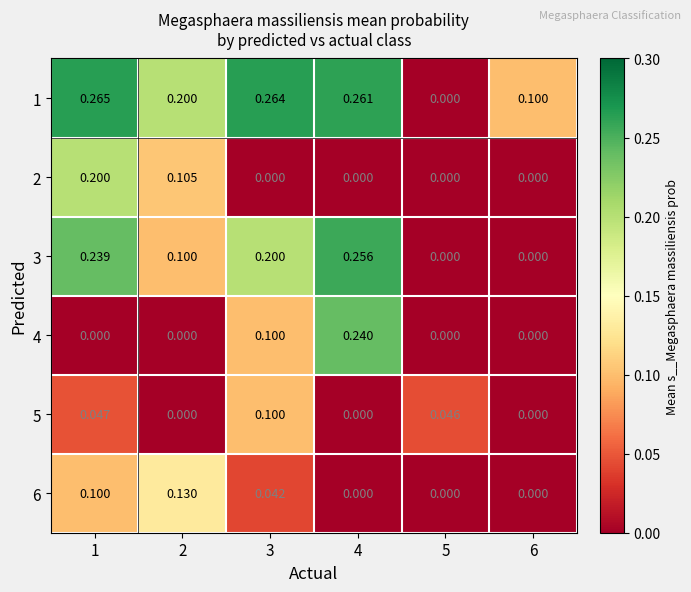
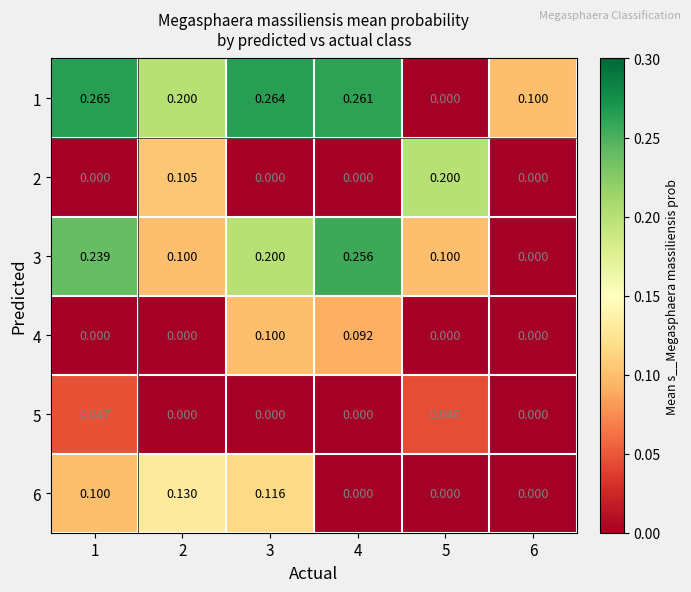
  {
    "1": {
      "1": 0.265,
      "2": 0.200,
      "3": 0.264,
      "4": 0.261,
      "5": 0.000,
      "6": 0.100
    },
    "2": {
-     "1": 0.200,
+     "1": 0.000,
      "2": 0.105,
      "3": 0.000,
      "4": 0.000,
-     "5": 0.000,
+     "5": 0.200,
      "6": 0.000
    },
    "3": {
      "1": 0.239,
      "2": 0.100,
      "3": 0.200,
      "4": 0.256,
-     "5": 0.000,
+     "5": 0.100,
      "6": 0.000
    },
    "4": {
      "1": 0.000,
      "2": 0.000,
      "3": 0.100,
-     "4": 0.240,
+     "4": 0.092,
      "5": 0.000,
      "6": 0.000
    },
    "5": {
      "1": 0.047,
      "2": 0.000,
-     "3": 0.100,
+     "3": 0.000,
      "4": 0.000,
      "5": 0.046,
      "6": 0.000
    },
    "6": {
      "1": 0.100,
      "2": 0.130,
-     "3": 0.042,
+     "3": 0.116,
      "4": 0.000,
      "5": 0.000,
      "6": 0.000
    }
  }
